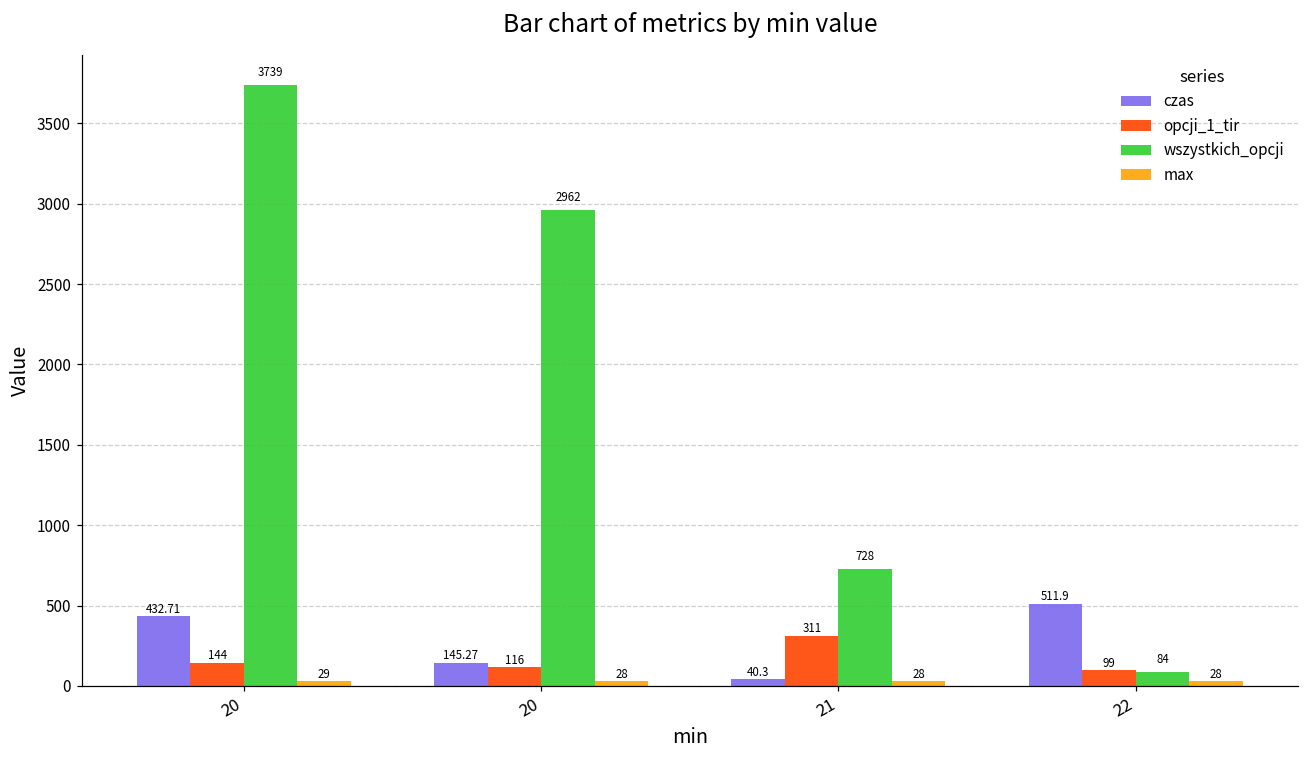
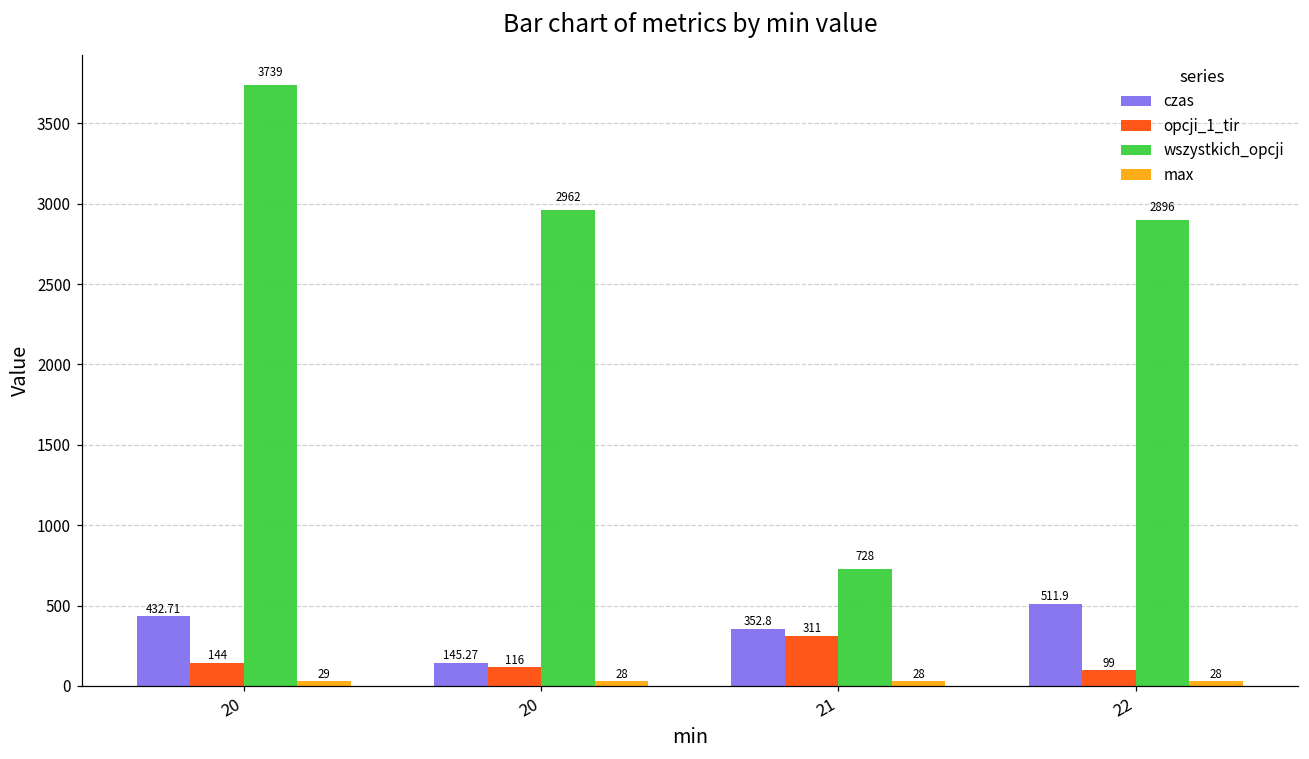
  {
    "czas": {
-     "21": 40.3,
+     "21": 352.8,
      "22": 511.9
    },
    "opcji_1_tir": {
      "21": 311,
      "22": 99
    },
    "wszystkich_opcji": {
      "21": 728,
-     "22": 84
+     "22": 2896
    },
    "max": {
      "21": 28,
      "22": 28
    }
  }
